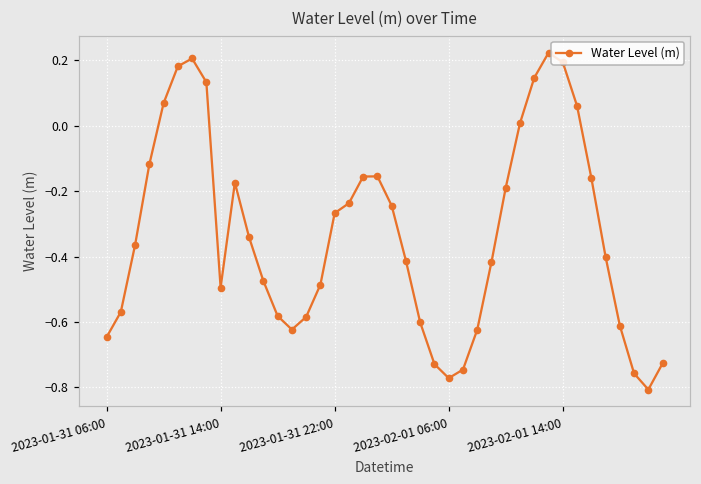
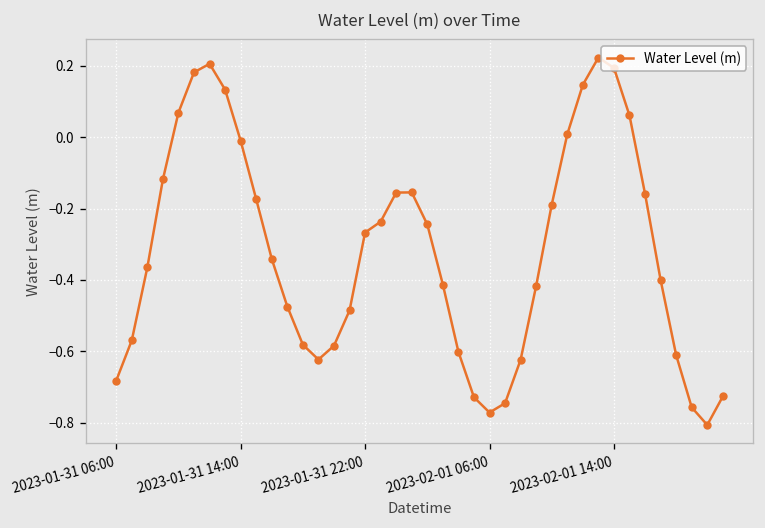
  {
-   "2023-01-31 06:00": -0.65,
-   "2023-01-31 14:00": -0.49,
+   "2023-01-31 06:00": -0.68,
+   "2023-01-31 14:00": -0.01,
    "2023-01-31 22:00": -0.27,
    "2023-02-01 06:00": -0.77
  }
